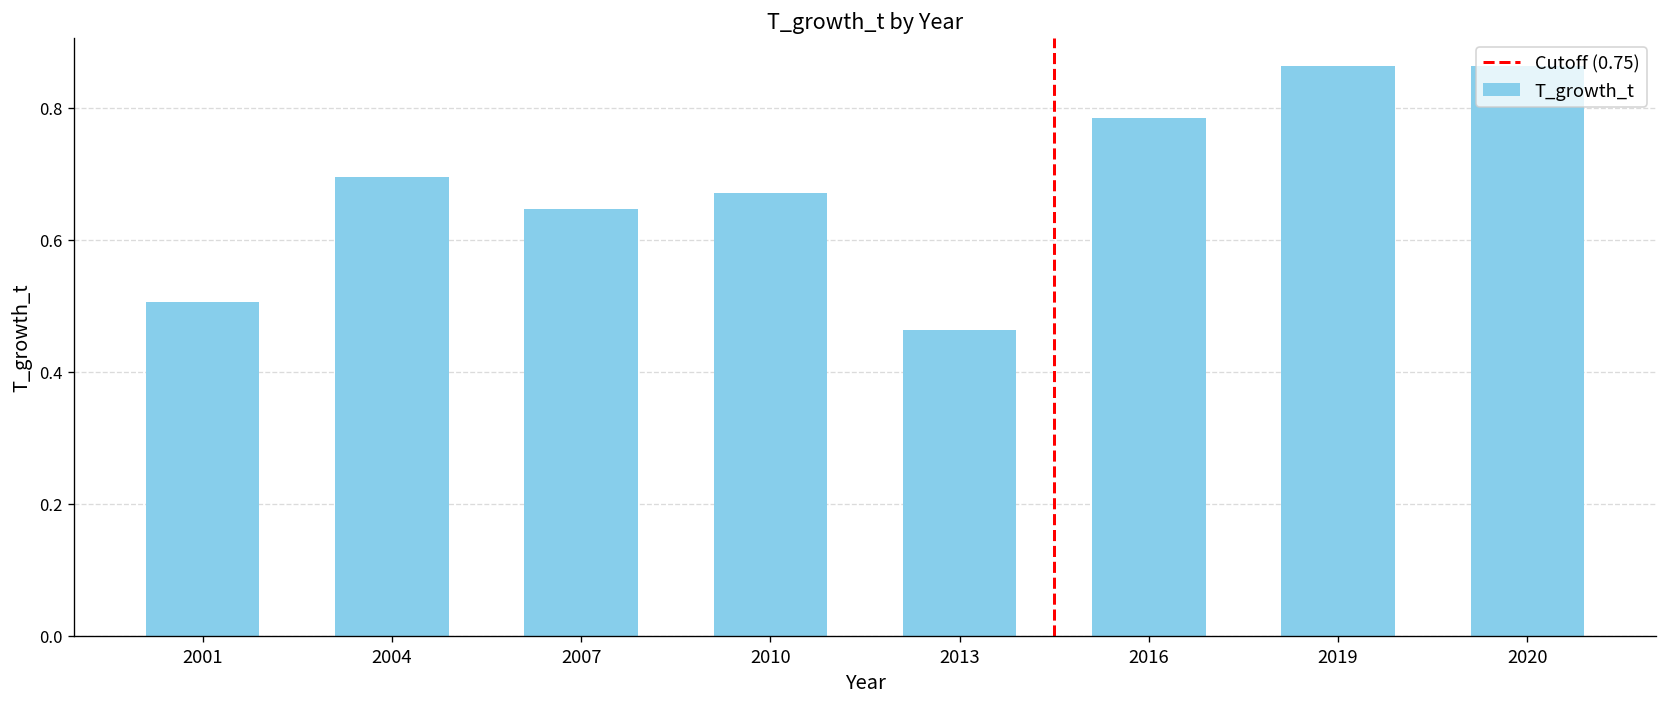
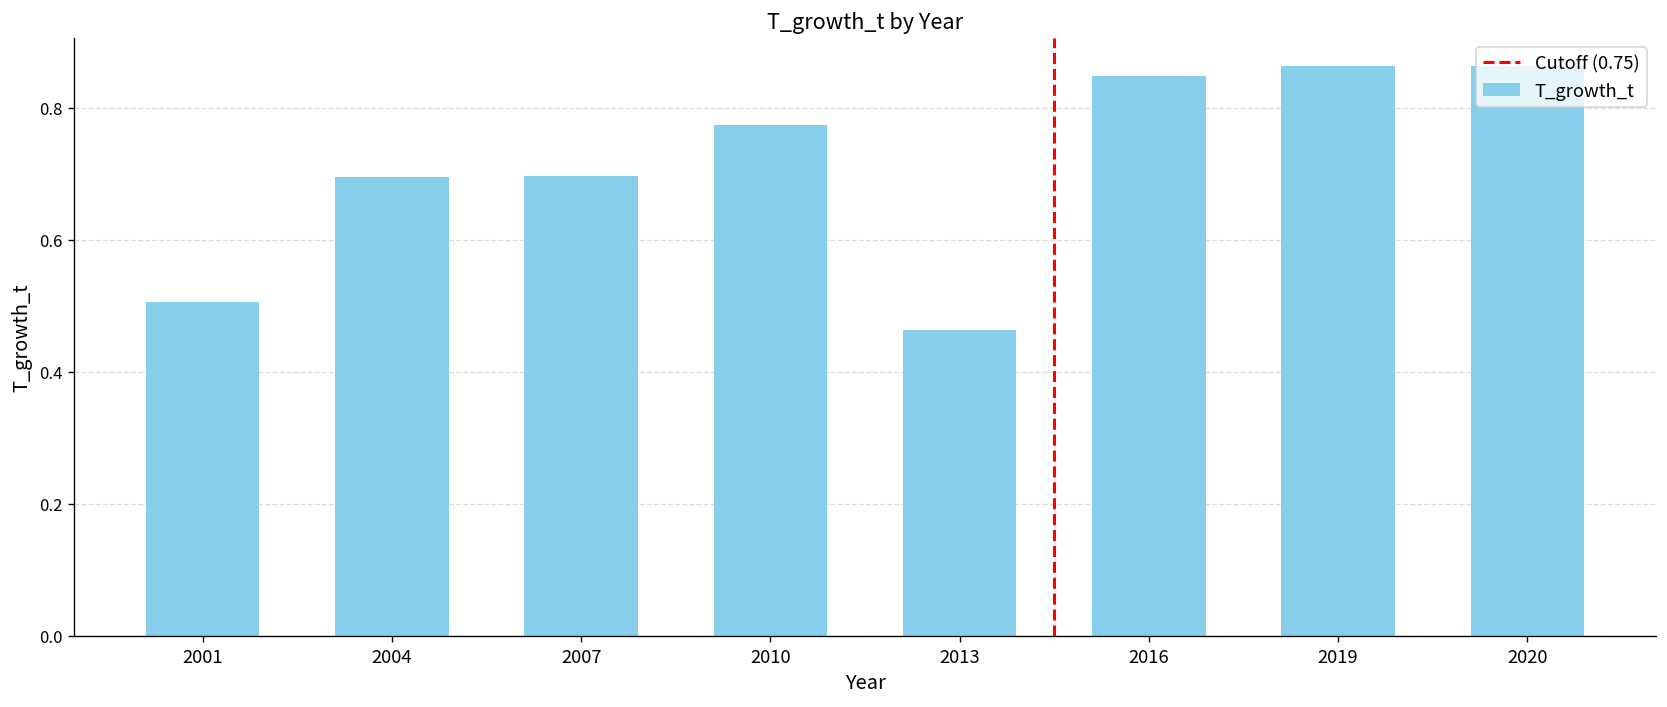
  {
    "2001": 0.51,
    "2004": 0.69,
-   "2007": 0.65,
-   "2010": 0.67,
+   "2007": 0.70,
+   "2010": 0.77,
    "2013": 0.46,
-   "2016": 0.78,
+   "2016": 0.85,
    "2019": 0.86
  }
